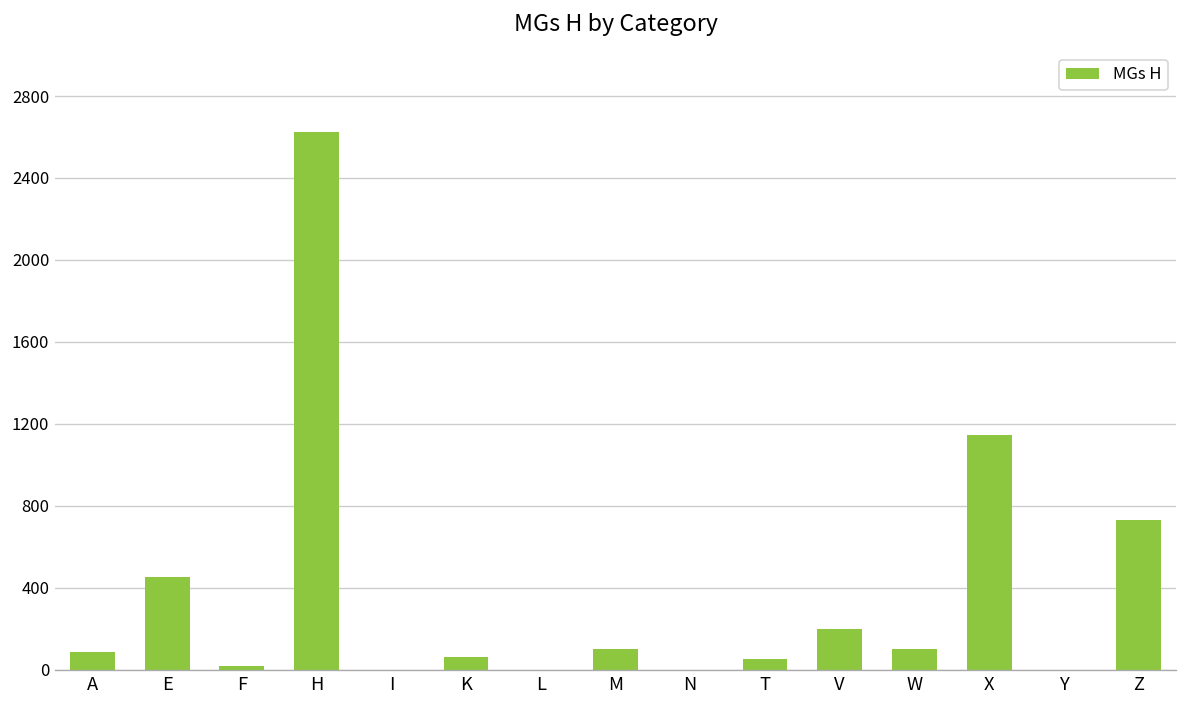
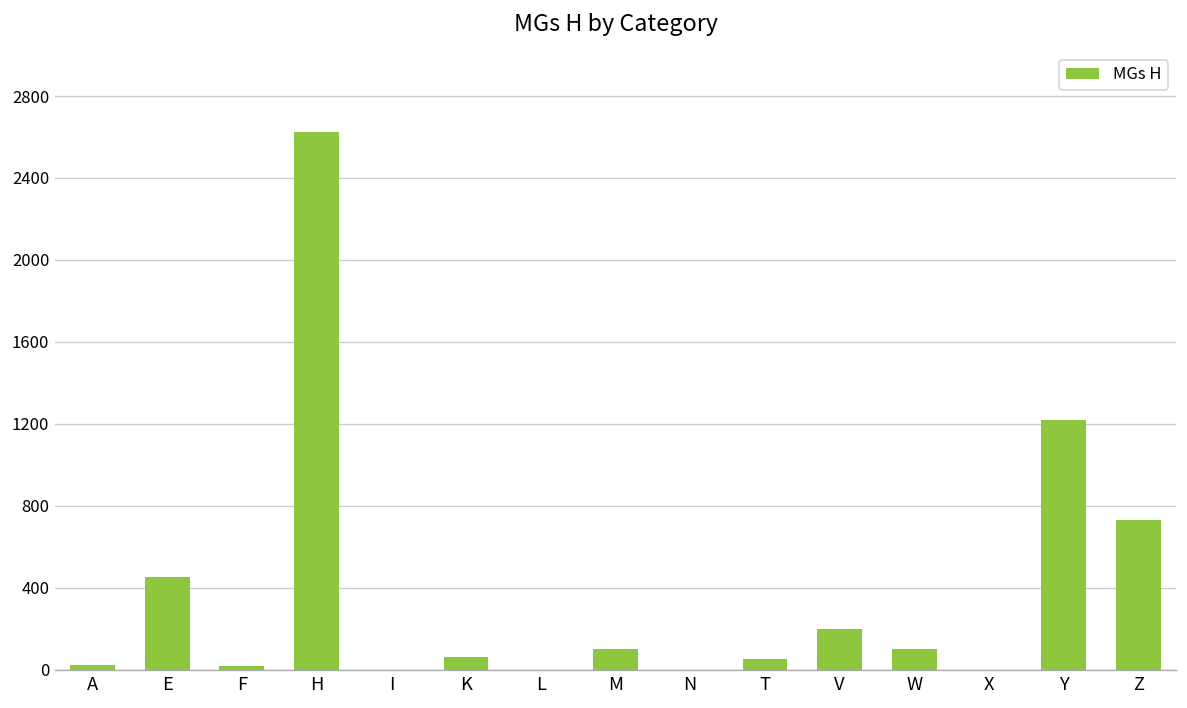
  {
-   "A": 90,
+   "A": 20,
    "E": 460,
    "F": 20,
    "H": 2630,
    "I": 0,
    "K": 60,
    "L": 0,
    "M": 100,
    "N": 0,
    "T": 50,
    "V": 200,
    "W": 100,
-   "X": 1150,
-   "Y": 0,
+   "X": 0,
+   "Y": 1220,
    "Z": 730
  }
